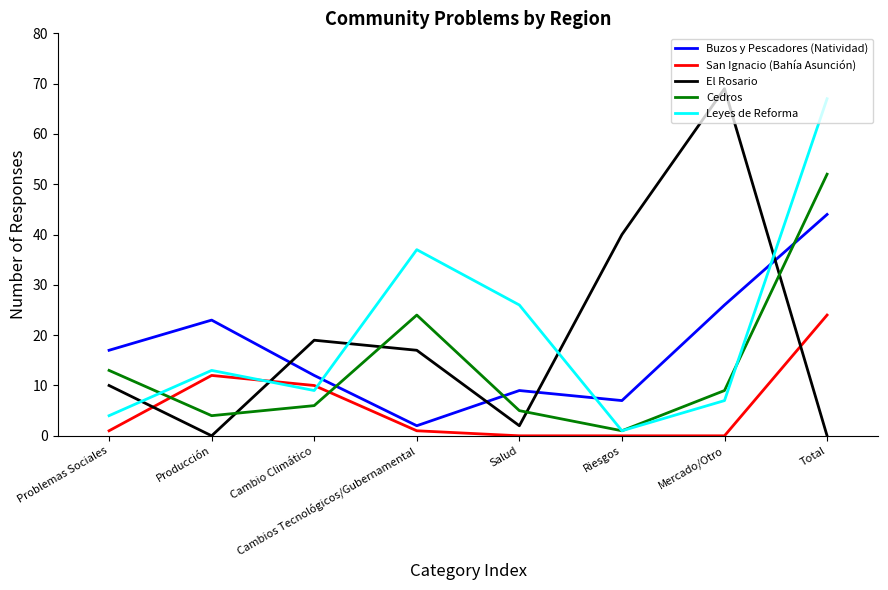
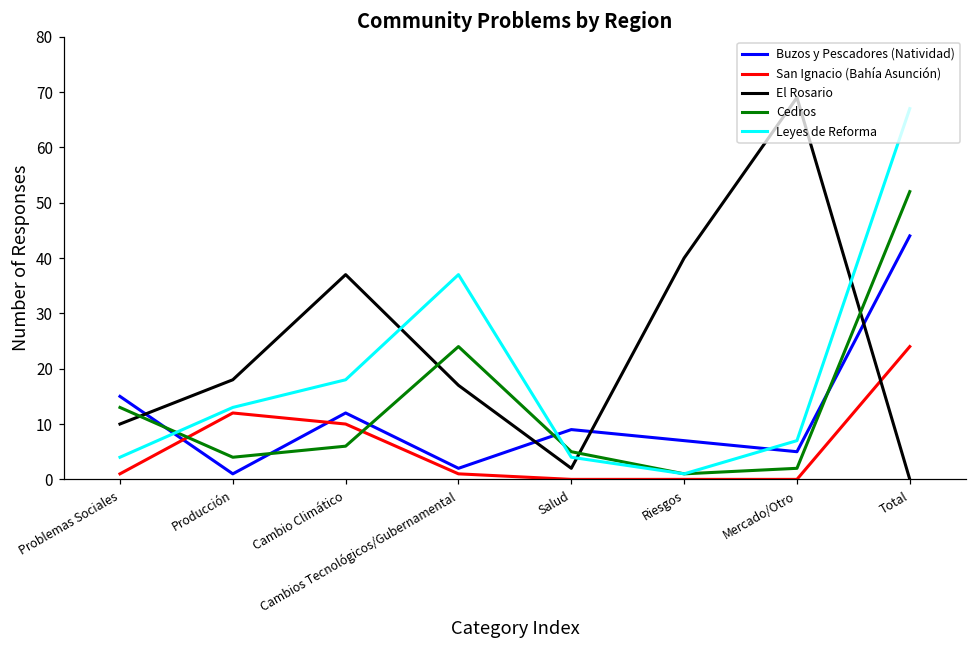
  {
    "Buzos y Pescadores (Natividad)": {
-     "Problemas Sociales": 17,
-     "Producción": 23,
+     "Problemas Sociales": 15,
+     "Producción": 1,
      "Cambio Climático": 12,
      "Cambios Tecnológicos/Gubernamental": 2,
      "Salud": 9,
      "Riesgos": 7,
-     "Mercado/Otro": 26,
+     "Mercado/Otro": 5,
      "Total": 44
    },
    "San Ignacio (Bahía Asunción)": {
      "Problemas Sociales": 1,
      "Producción": 12,
      "Cambio Climático": 10,
      "Cambios Tecnológicos/Gubernamental": 1,
      "Salud": 0,
      "Riesgos": 0,
      "Mercado/Otro": 0,
      "Total": 24
    },
    "El Rosario": {
      "Problemas Sociales": 10,
-     "Producción": 0,
-     "Cambio Climático": 19,
+     "Producción": 18,
+     "Cambio Climático": 37,
      "Cambios Tecnológicos/Gubernamental": 17,
      "Salud": 2,
      "Riesgos": 40,
      "Total": 0
    },
    "Cedros": {
      "Problemas Sociales": 13,
      "Producción": 4,
      "Cambio Climático": 6,
      "Cambios Tecnológicos/Gubernamental": 24,
      "Salud": 5,
-     "Mercado/Otro": 9,
+     "Mercado/Otro": 2,
      "Total": 52
    },
    "Leyes de Reforma": {
      "Problemas Sociales": 4,
      "Producción": 13,
-     "Cambio Climático": 9,
+     "Cambio Climático": 18,
      "Cambios Tecnológicos/Gubernamental": 37,
-     "Salud": 26,
+     "Salud": 4,
      "Mercado/Otro": 7
    }
  }
